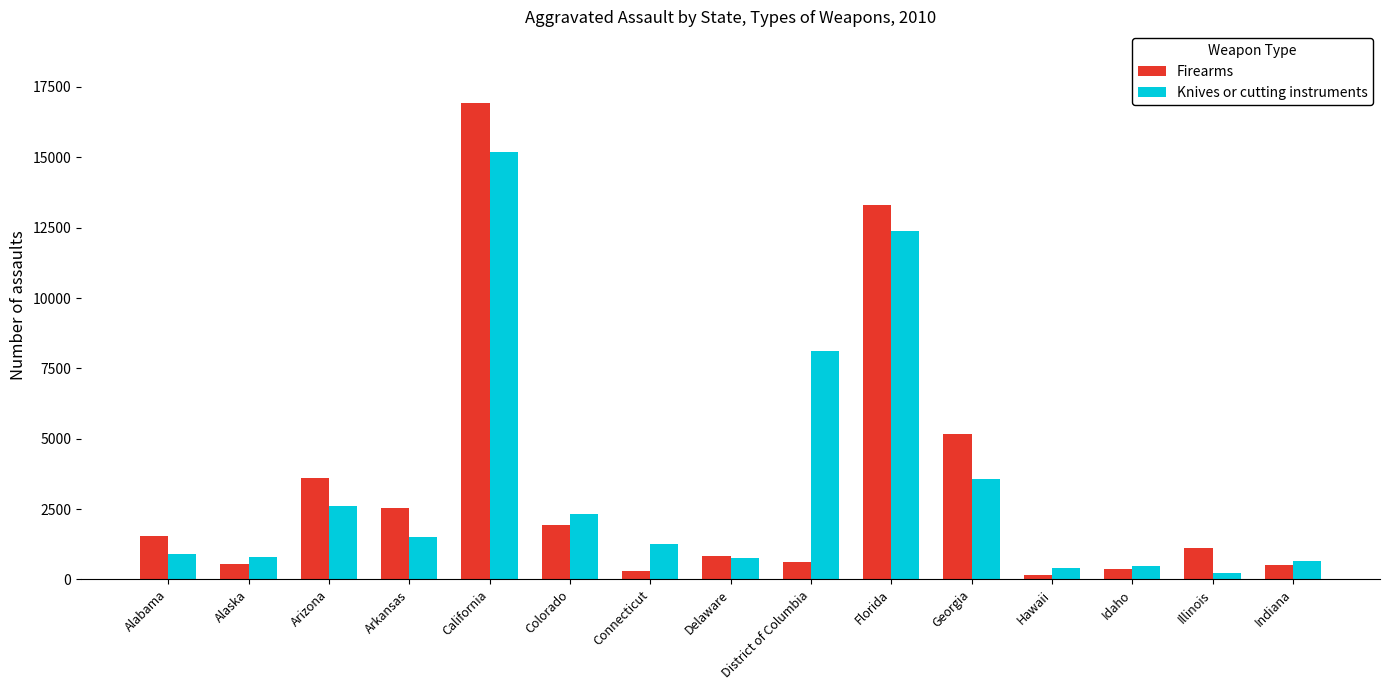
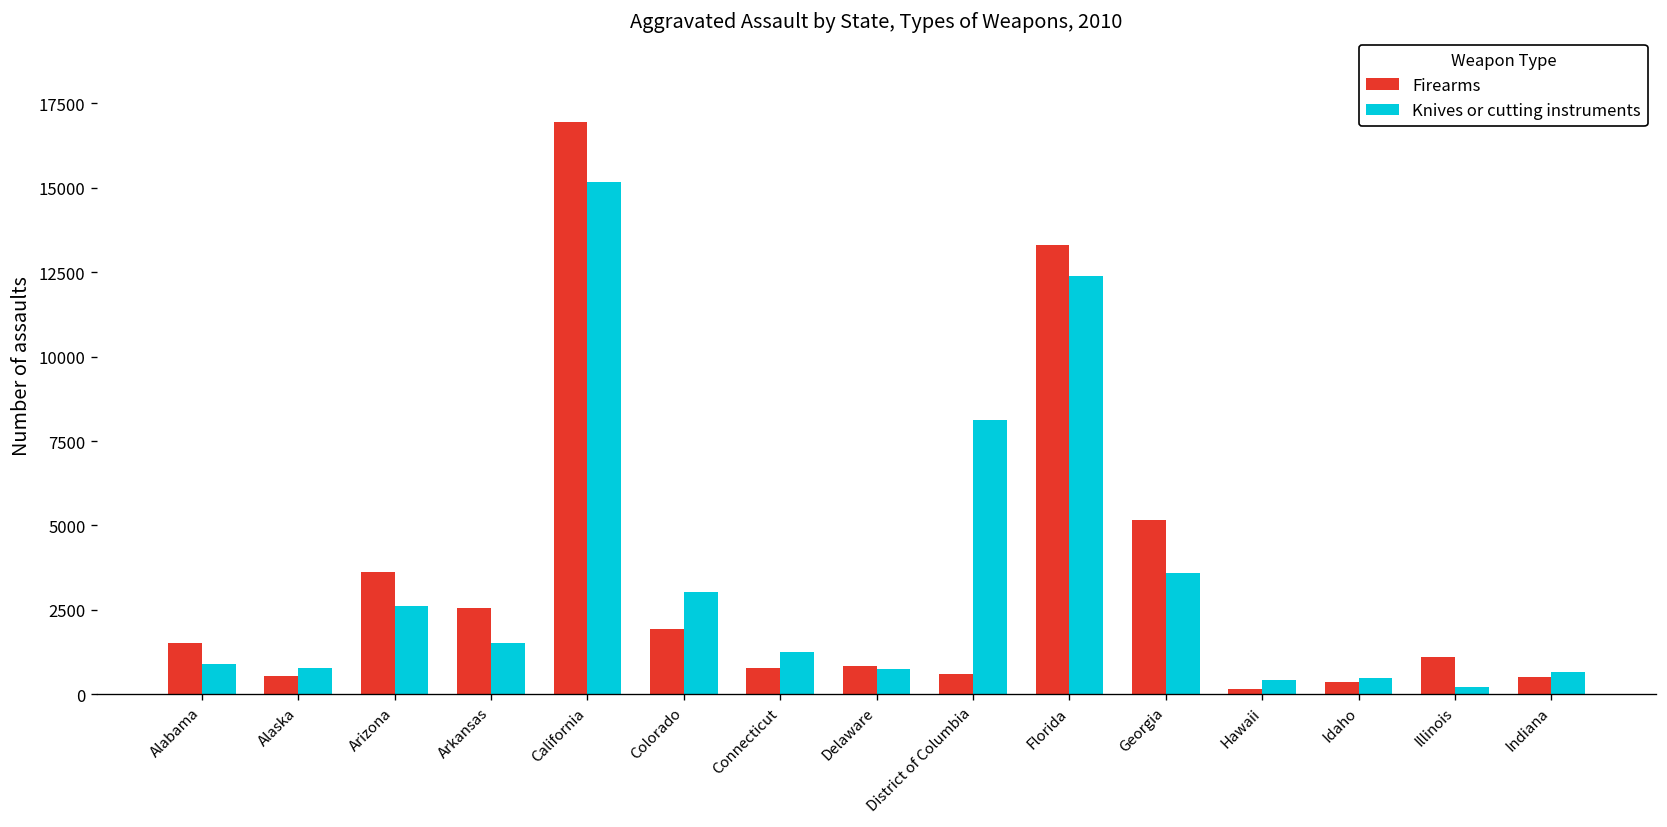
  {
    "Firearms": {
      "Alabama": 1500,
      "Alaska": 500,
      "Arizona": 3600,
      "Arkansas": 2500,
      "California": 16900,
      "Colorado": 1900,
-     "Connecticut": 300,
+     "Connecticut": 800,
      "Delaware": 800,
      "District of Columbia": 600,
      "Florida": 13300,
      "Georgia": 5200,
      "Hawaii": 200,
      "Idaho": 400,
      "Illinois": 1100,
      "Indiana": 500
    },
    "Knives or cutting instruments": {
      "Alabama": 900,
      "Alaska": 800,
      "Arizona": 2600,
      "Arkansas": 1500,
      "California": 15200,
-     "Colorado": 2300,
+     "Colorado": 3000,
      "Connecticut": 1300,
      "Delaware": 800,
      "District of Columbia": 8100,
      "Florida": 12400,
      "Georgia": 3600,
      "Hawaii": 400,
      "Idaho": 500,
      "Illinois": 200,
      "Indiana": 700
    }
  }
